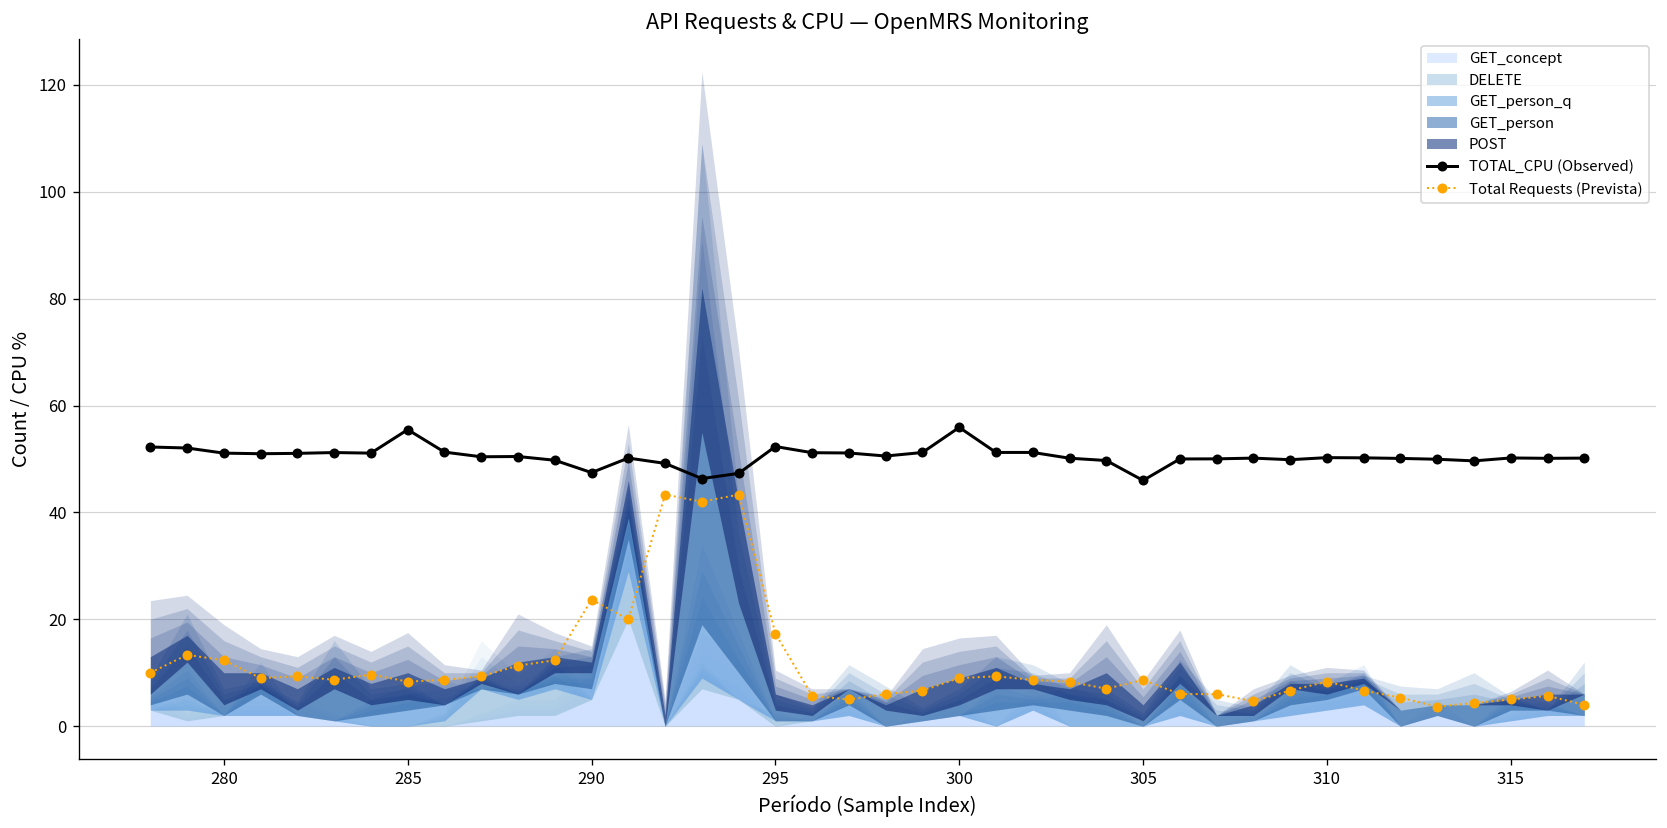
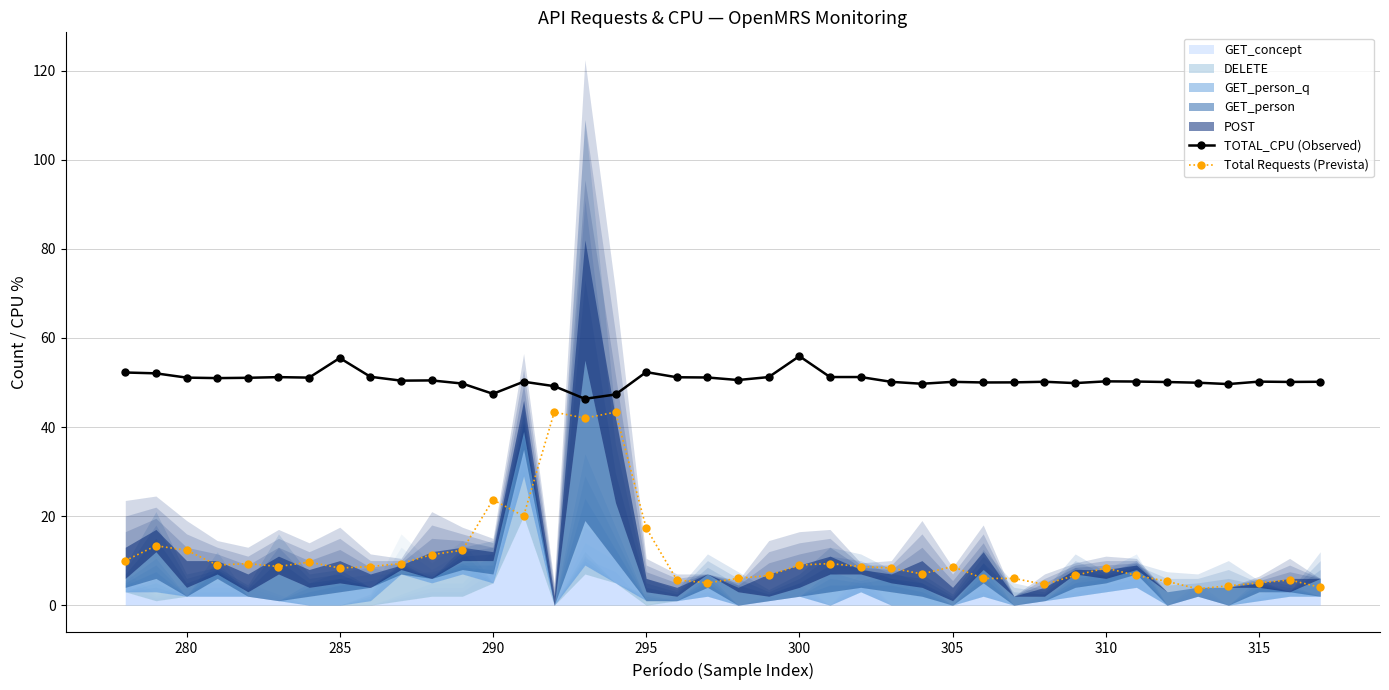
  {
    "TOTAL_CPU (Observed)": {
      "280": 51,
      "285": 55,
      "290": 47,
      "295": 52,
      "300": 56,
-     "305": 46,
+     "305": 50,
      "310": 50,
      "315": 50
    },
    "Total Requests (Prevista)": {
      "280": 12,
      "290": 24,
      "295": 17
    }
  }
